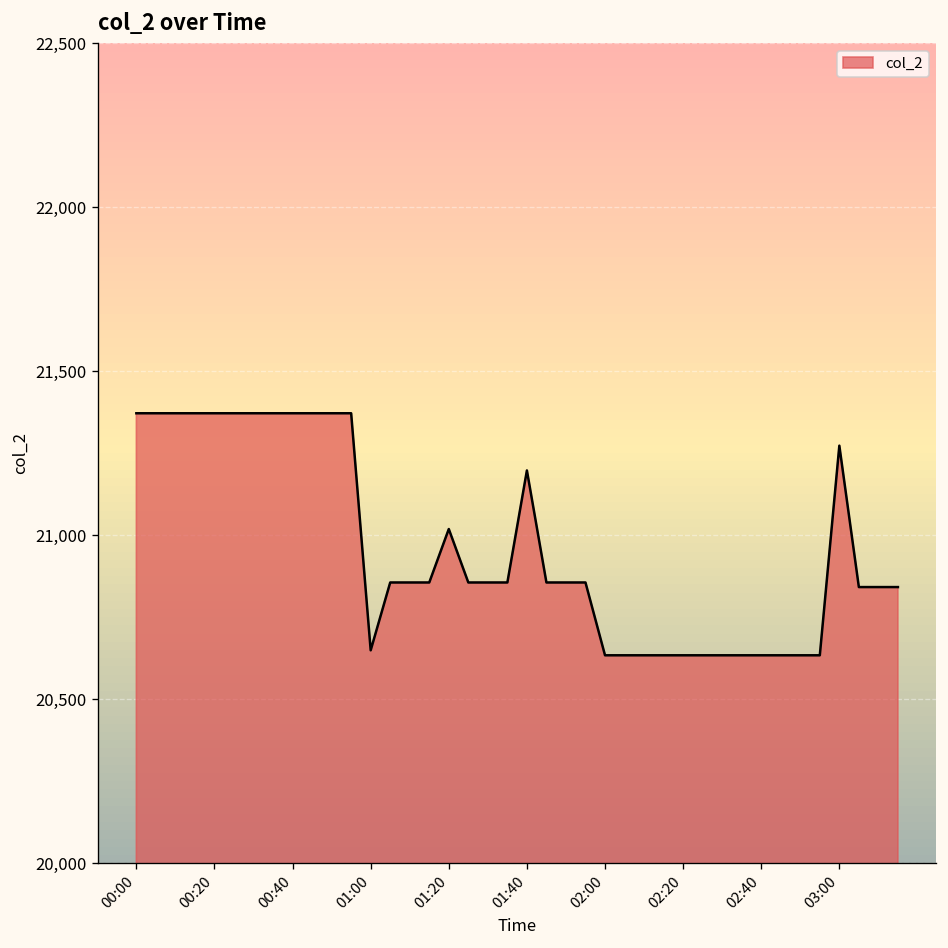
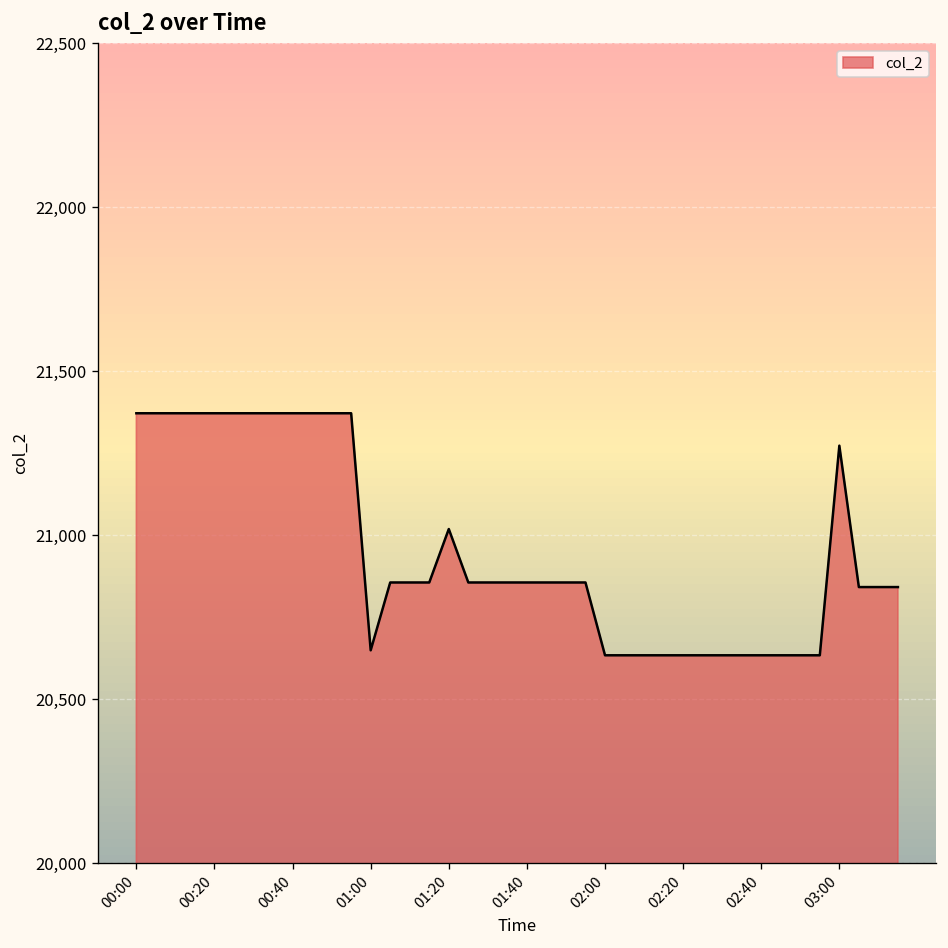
  {
    "00:00": "21,370",
    "00:20": "21,370",
    "00:40": "21,370",
    "01:00": "20,650",
    "01:20": "21,020",
-   "01:40": "21,200",
+   "01:40": "20,860",
    "02:00": "20,630",
    "02:20": "20,630",
    "02:40": "20,630",
    "03:00": "21,270"
  }
